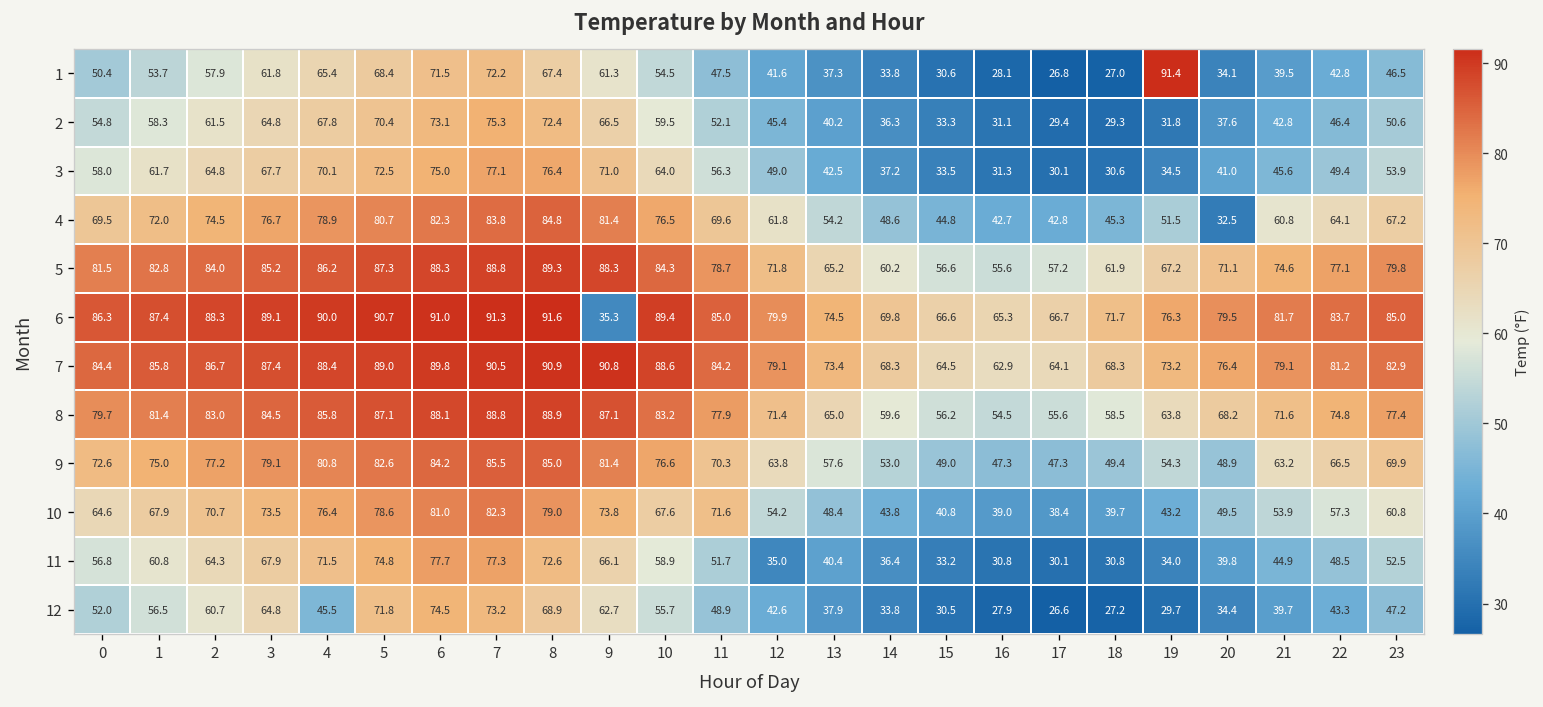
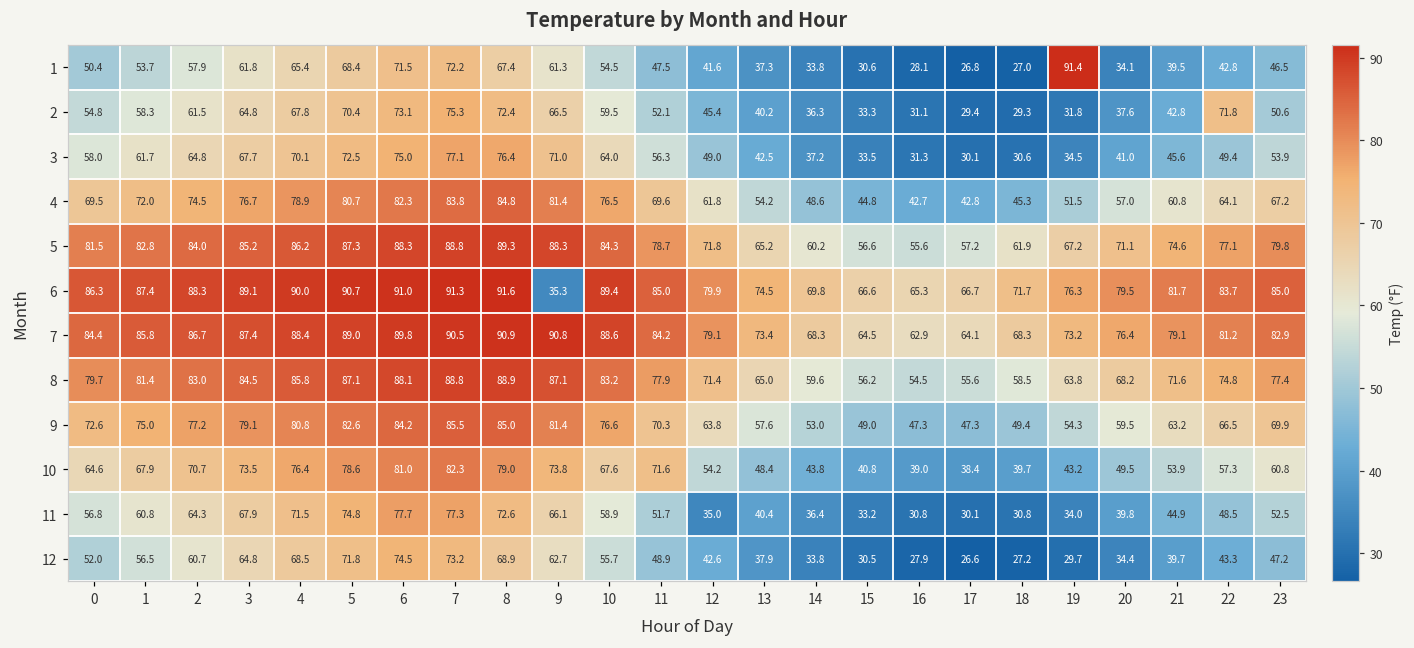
  {
    "2": {
      "0": 54.8,
      "1": 58.3,
      "2": 61.5,
      "3": 64.8,
      "4": 67.8,
      "5": 70.4,
      "6": 73.1,
      "7": 75.3,
      "8": 72.4,
      "9": 66.5,
      "10": 59.5,
      "11": 52.1,
      "12": 45.4,
      "13": 40.2,
      "14": 36.3,
      "15": 33.3,
      "16": 31.1,
      "17": 29.4,
      "18": 29.3,
      "19": 31.8,
      "20": 37.6,
      "21": 42.8,
-     "22": 46.4,
+     "22": 71.8,
      "23": 50.6
    },
    "4": {
      "0": 69.5,
      "1": 72.0,
      "2": 74.5,
      "3": 76.7,
      "4": 78.9,
      "5": 80.7,
      "6": 82.3,
      "7": 83.8,
      "8": 84.8,
      "9": 81.4,
      "10": 76.5,
      "11": 69.6,
      "12": 61.8,
      "13": 54.2,
      "14": 48.6,
      "15": 44.8,
      "16": 42.7,
      "17": 42.8,
      "18": 45.3,
      "19": 51.5,
-     "20": 32.5,
+     "20": 57.0,
      "21": 60.8,
      "22": 64.1,
      "23": 67.2
    },
    "9": {
      "0": 72.6,
      "1": 75.0,
      "2": 77.2,
      "3": 79.1,
      "4": 80.8,
      "5": 82.6,
      "6": 84.2,
      "7": 85.5,
      "8": 85.0,
      "9": 81.4,
      "10": 76.6,
      "11": 70.3,
      "12": 63.8,
      "13": 57.6,
      "14": 53.0,
      "15": 49.0,
      "16": 47.3,
      "17": 47.3,
      "18": 49.4,
      "19": 54.3,
-     "20": 48.9,
+     "20": 59.5,
      "21": 63.2,
      "22": 66.5,
      "23": 69.9
    },
    "12": {
      "0": 52.0,
      "1": 56.5,
      "2": 60.7,
      "3": 64.8,
-     "4": 45.5,
+     "4": 68.5,
      "5": 71.8,
      "6": 74.5,
      "7": 73.2,
      "8": 68.9,
      "9": 62.7,
      "10": 55.7,
      "11": 48.9,
      "12": 42.6,
      "13": 37.9,
      "14": 33.8,
      "15": 30.5,
      "16": 27.9,
      "17": 26.6,
      "18": 27.2,
      "19": 29.7,
      "20": 34.4,
      "21": 39.7,
      "22": 43.3,
      "23": 47.2
    }
  }
